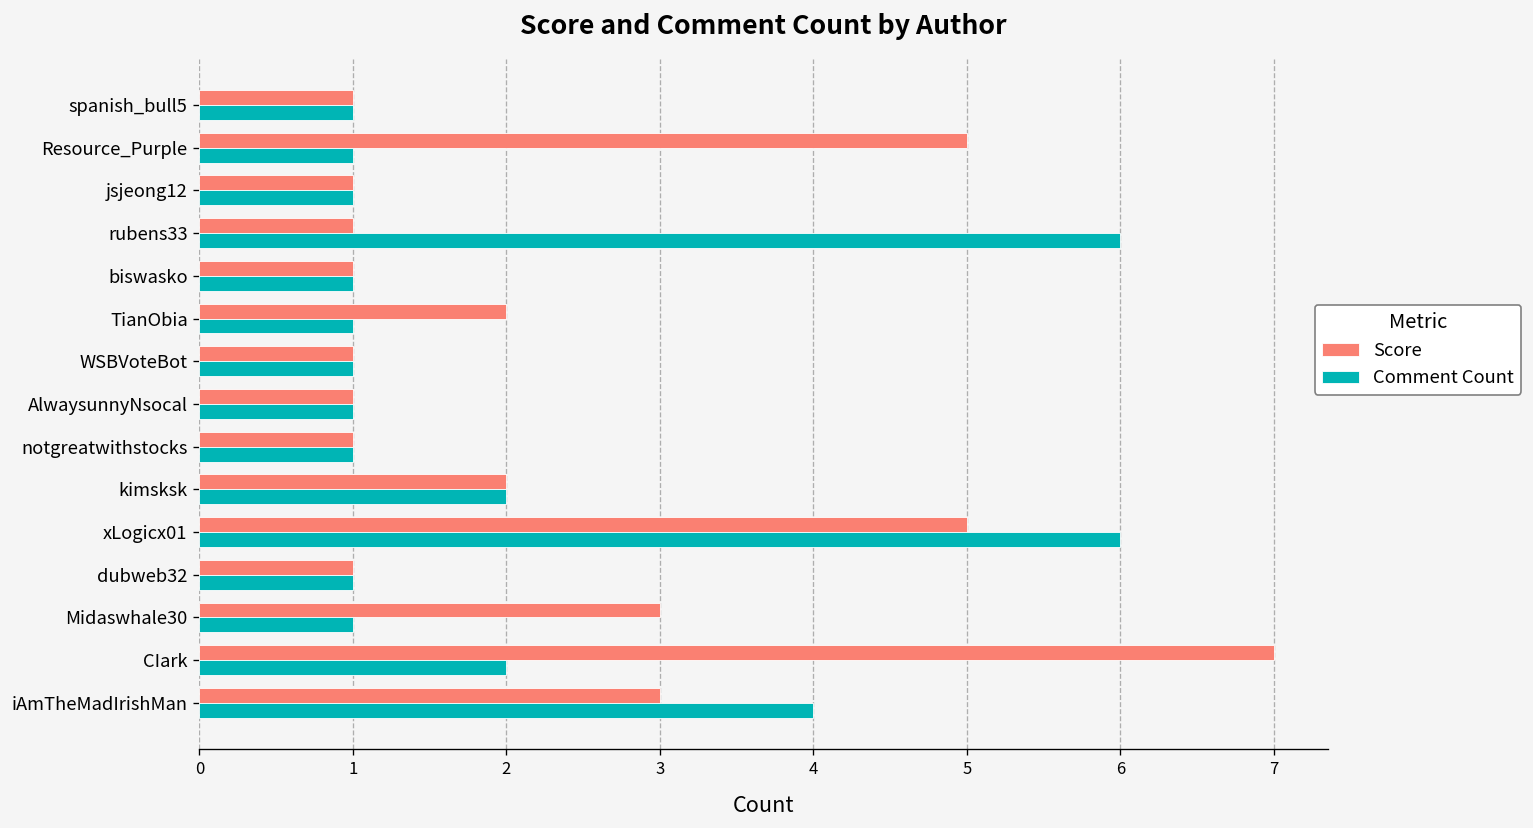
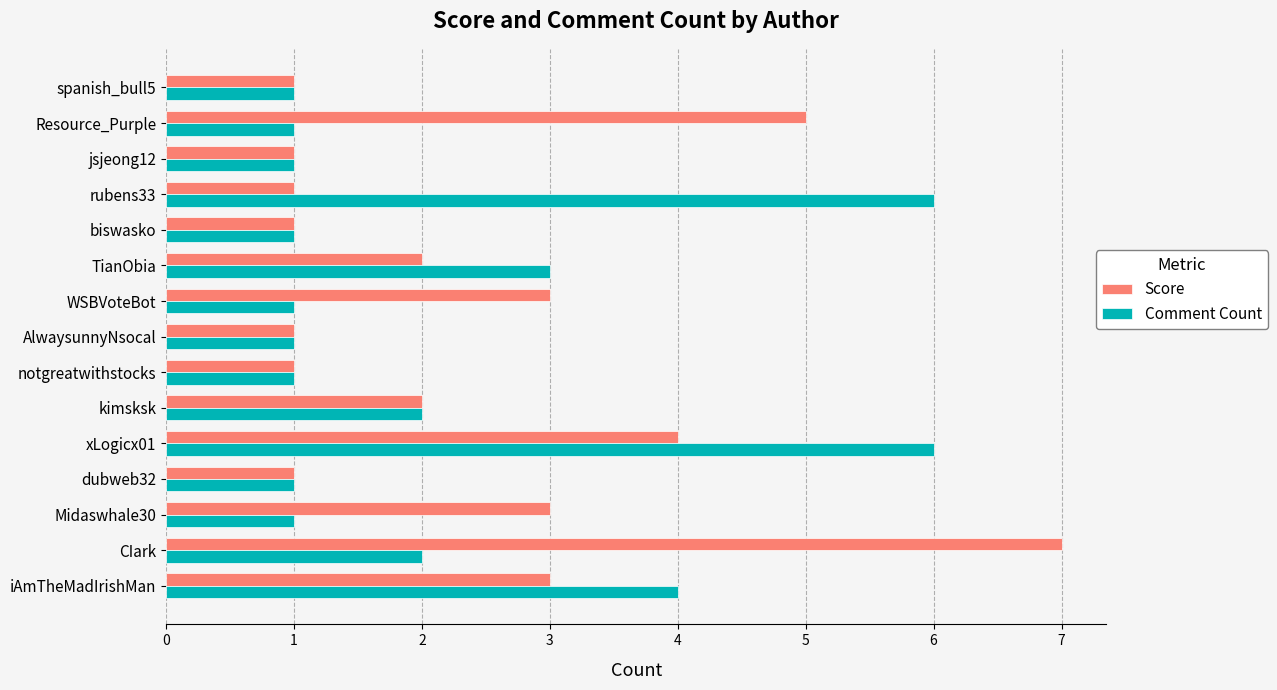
  {
    "Score": {
      "spanish_bull5": 1,
      "Resource_Purple": 5,
      "jsjeong12": 1,
      "rubens33": 1,
      "biswasko": 1,
      "TianObia": 2,
-     "WSBVoteBot": 1,
+     "WSBVoteBot": 3,
      "AlwaysunnyNsocal": 1,
      "notgreatwithstocks": 1,
      "kimsksk": 2,
-     "xLogicx01": 5,
+     "xLogicx01": 4,
      "dubweb32": 1,
      "Midaswhale30": 3,
      "CIark": 7,
      "iAmTheMadIrishMan": 3
    },
    "Comment Count": {
      "spanish_bull5": 1,
      "Resource_Purple": 1,
      "jsjeong12": 1,
      "rubens33": 6,
      "biswasko": 1,
-     "TianObia": 1,
+     "TianObia": 3,
      "WSBVoteBot": 1,
      "AlwaysunnyNsocal": 1,
      "notgreatwithstocks": 1,
      "kimsksk": 2,
      "xLogicx01": 6,
      "dubweb32": 1,
      "Midaswhale30": 1,
      "CIark": 2,
      "iAmTheMadIrishMan": 4
    }
  }
